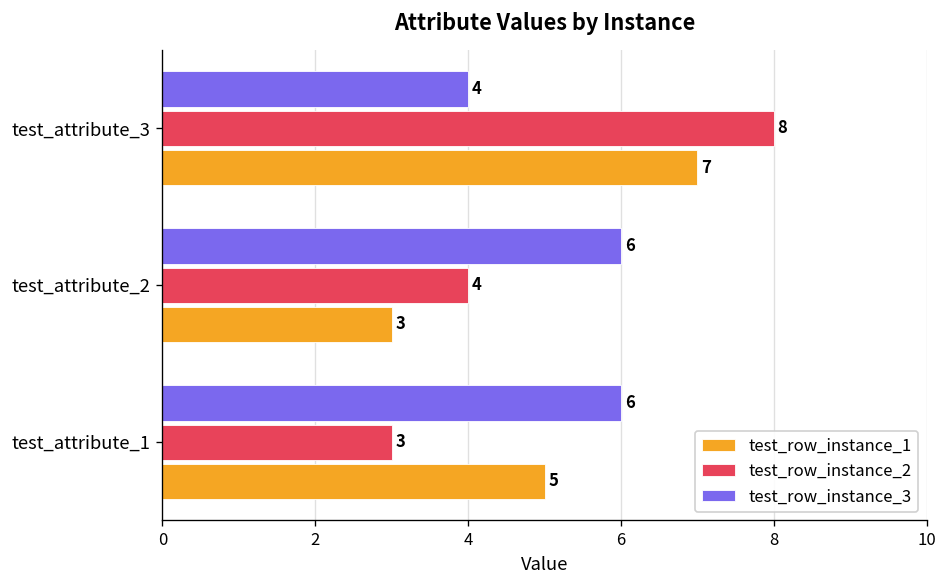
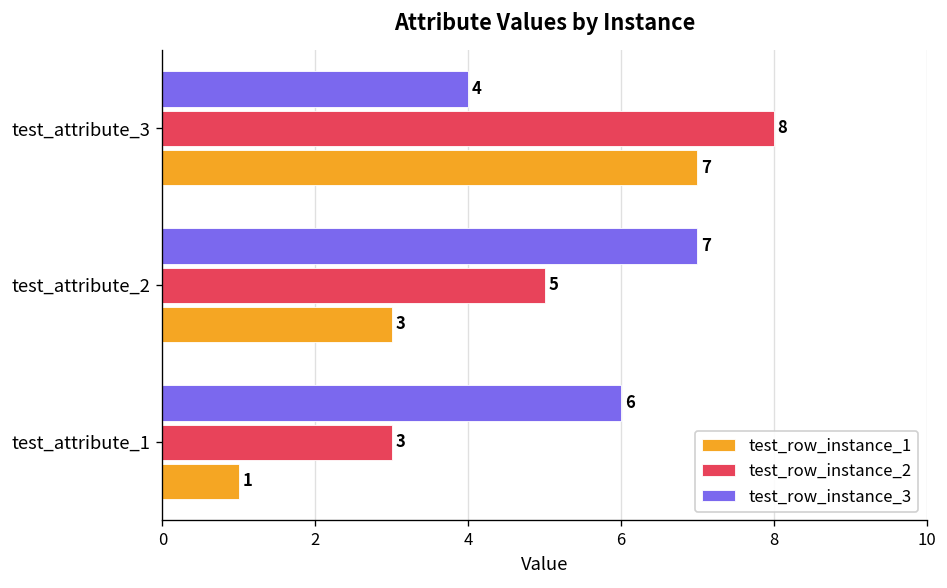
  {
    "test_row_instance_1": {
      "test_attribute_3": 7,
      "test_attribute_2": 3,
-     "test_attribute_1": 5
+     "test_attribute_1": 1
    },
    "test_row_instance_2": {
      "test_attribute_3": 8,
-     "test_attribute_2": 4,
+     "test_attribute_2": 5,
      "test_attribute_1": 3
    },
    "test_row_instance_3": {
      "test_attribute_3": 4,
-     "test_attribute_2": 6,
+     "test_attribute_2": 7,
      "test_attribute_1": 6
    }
  }
